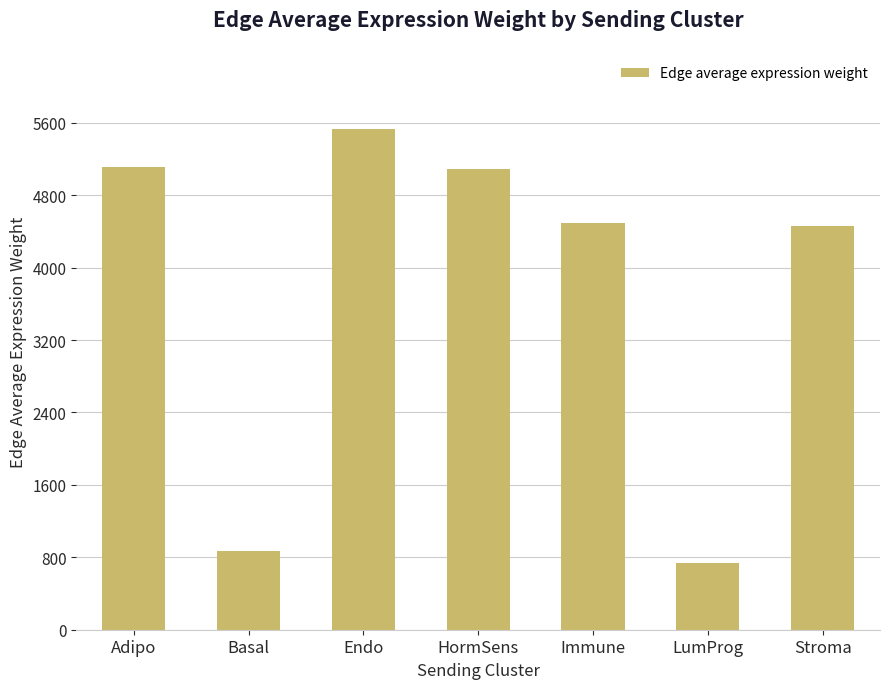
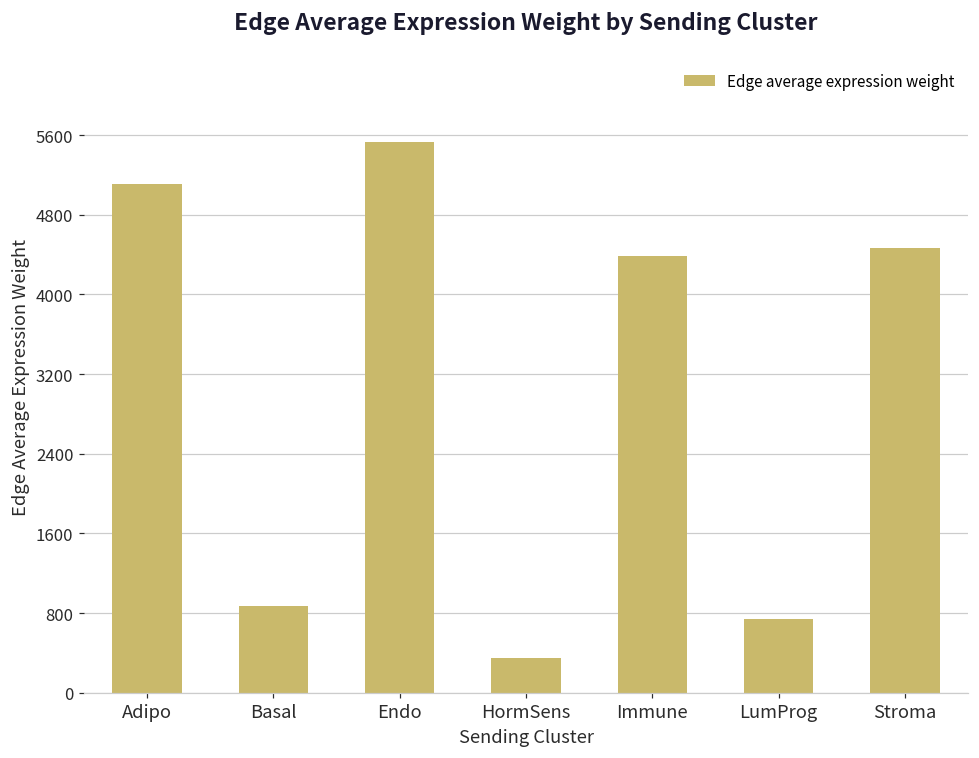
  {
    "Adipo": 5100,
    "Basal": 900,
    "Endo": 5500,
-   "HormSens": 5100,
-   "Immune": 4500,
+   "HormSens": 400,
+   "Immune": 4400,
    "LumProg": 700,
    "Stroma": 4500
  }
